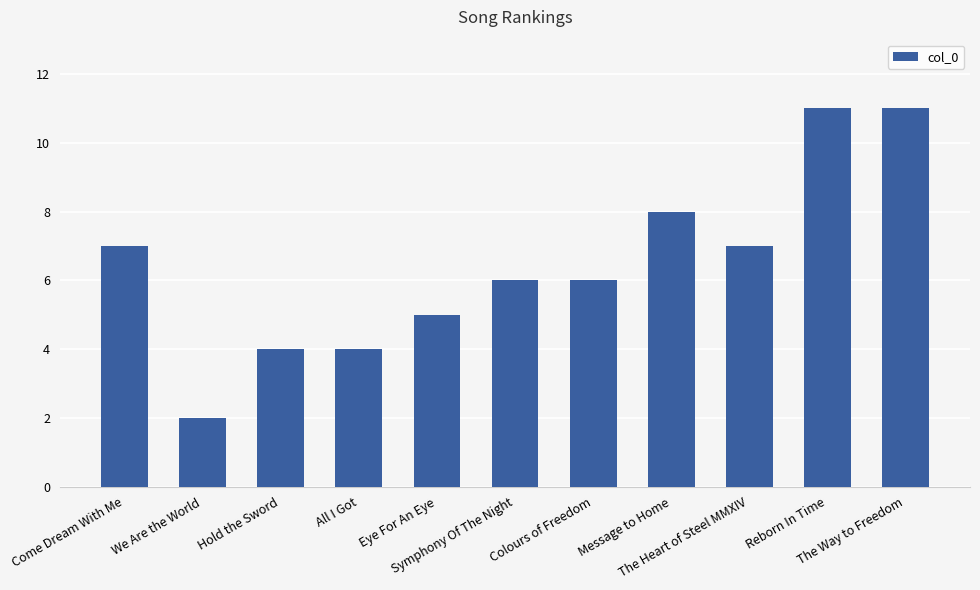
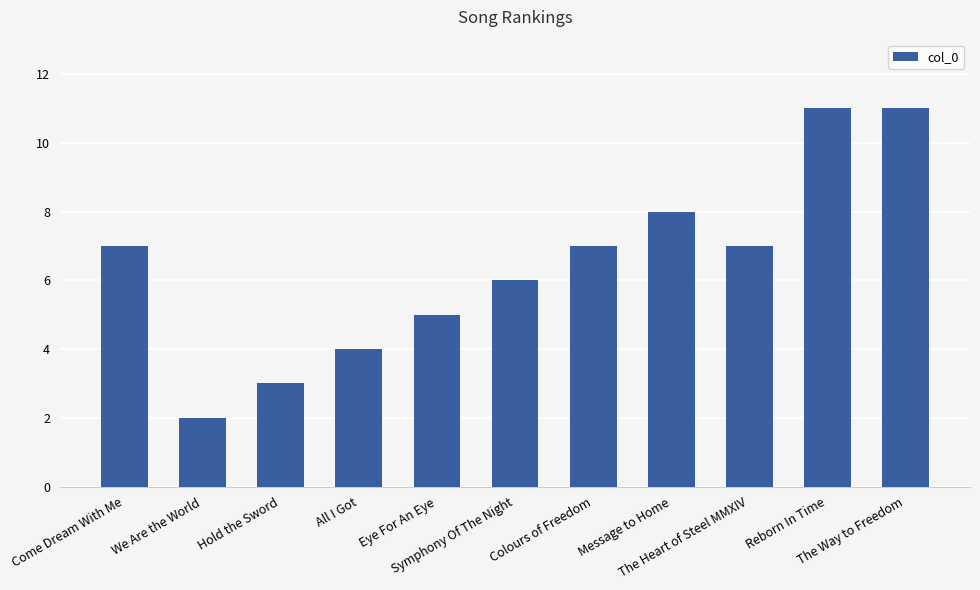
  {
    "Come Dream With Me": 7,
    "We Are the World": 2,
-   "Hold the Sword": 4,
+   "Hold the Sword": 3,
    "All I Got": 4,
    "Eye For An Eye": 5,
    "Symphony Of The Night": 6,
-   "Colours of Freedom": 6,
+   "Colours of Freedom": 7,
    "Message to Home": 8,
    "The Heart of Steel MMXIV": 7,
    "Reborn In Time": 11,
    "The Way to Freedom": 11
  }
